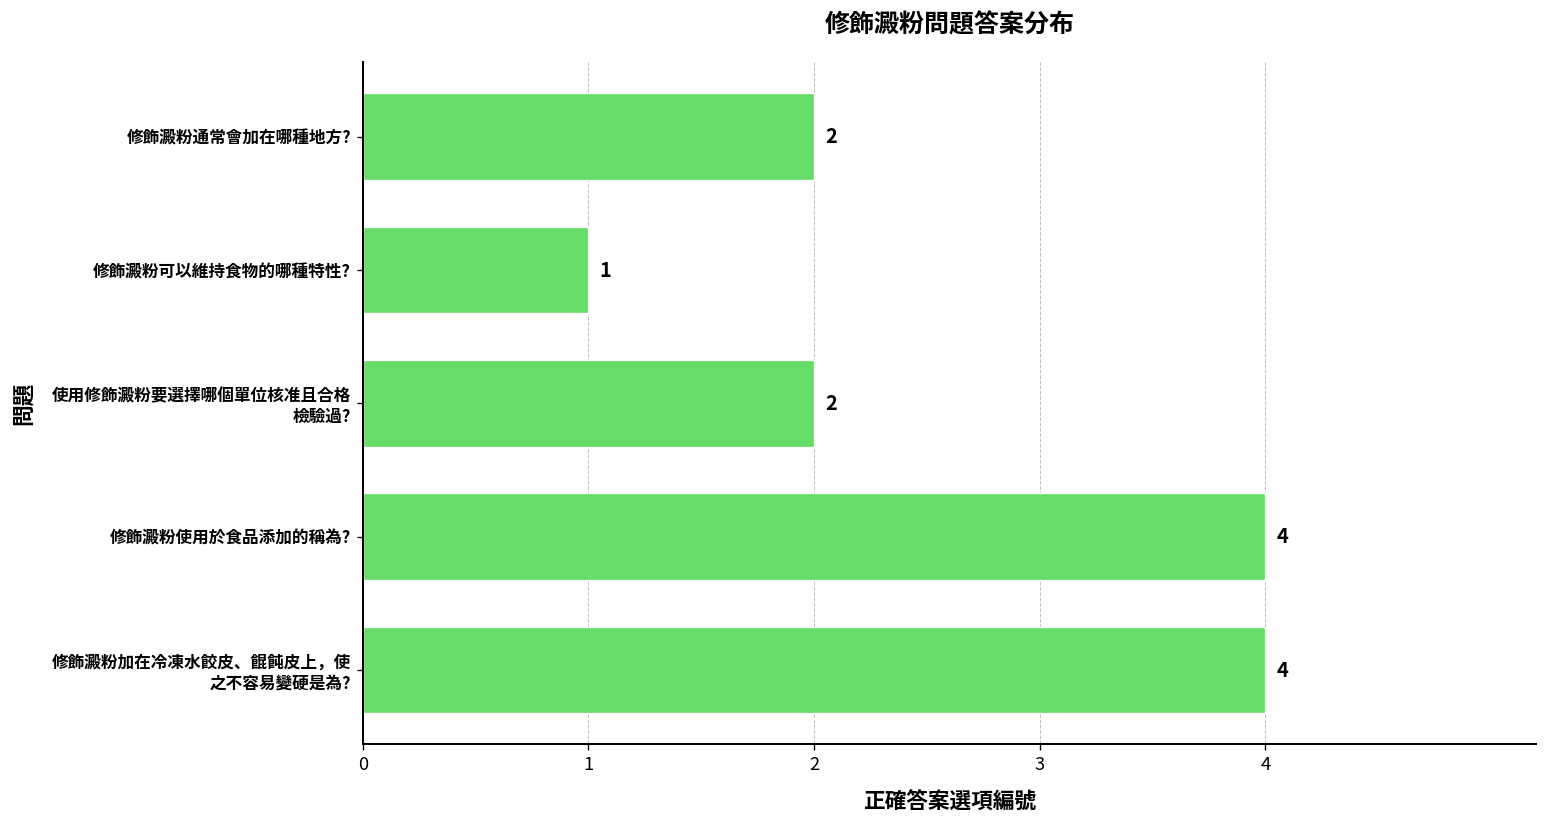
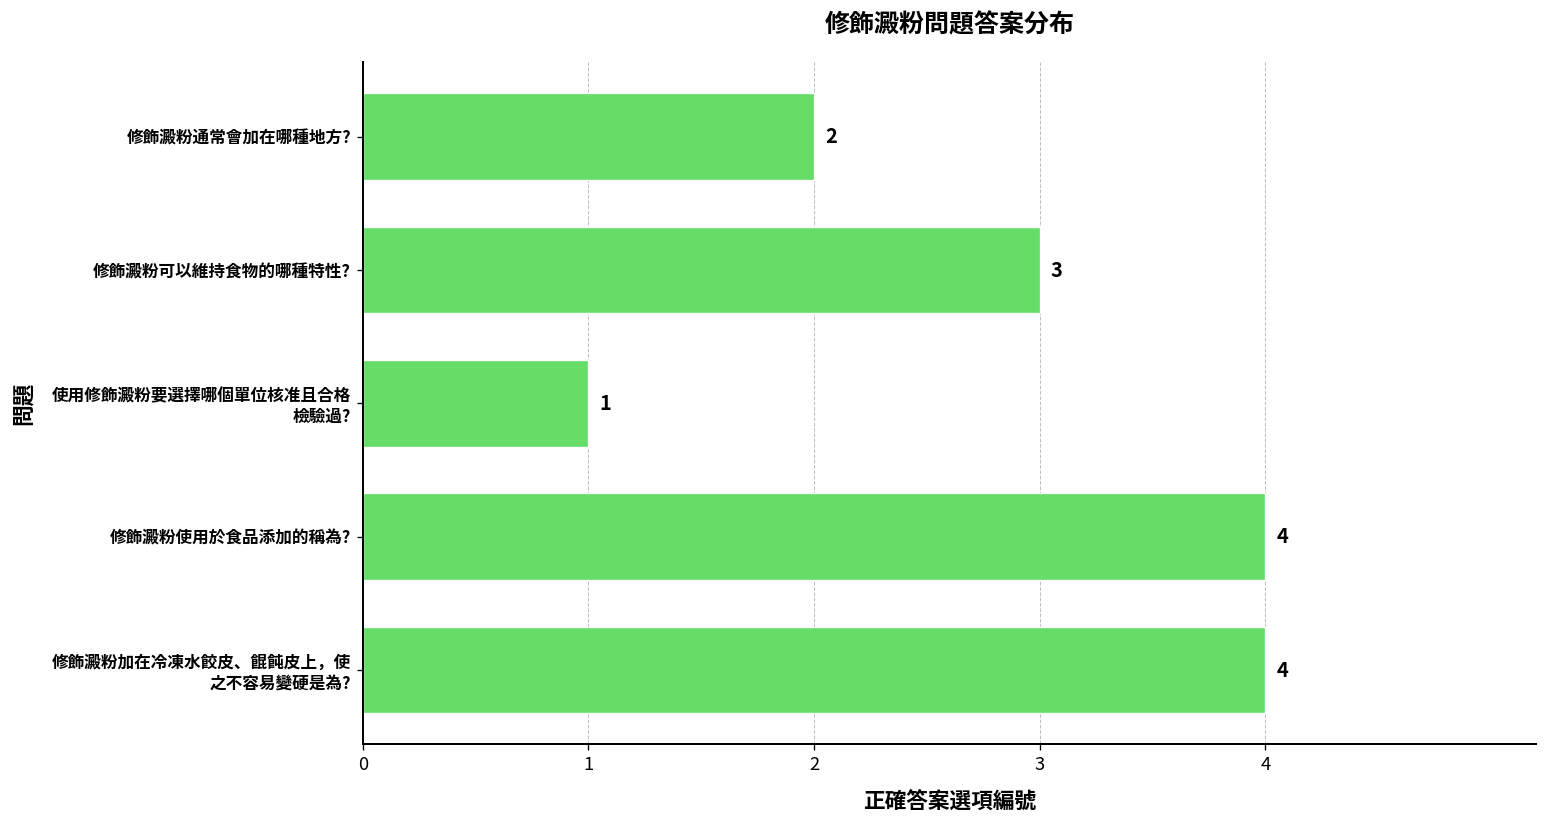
  {
    "修飾澱粉通常會加在哪種地方?": 2,
-   "修飾澱粉可以維持食物的哪種特性?": 1,
-   "使用修飾澱粉要選擇哪個單位核准且合格 檢驗過?": 2,
+   "修飾澱粉可以維持食物的哪種特性?": 3,
+   "使用修飾澱粉要選擇哪個單位核准且合格 檢驗過?": 1,
    "修飾澱粉使用於食品添加的稱為?": 4,
    "修飾澱粉加在冷凍水餃皮、餛飩皮上，使 之不容易變硬是為?": 4
  }
